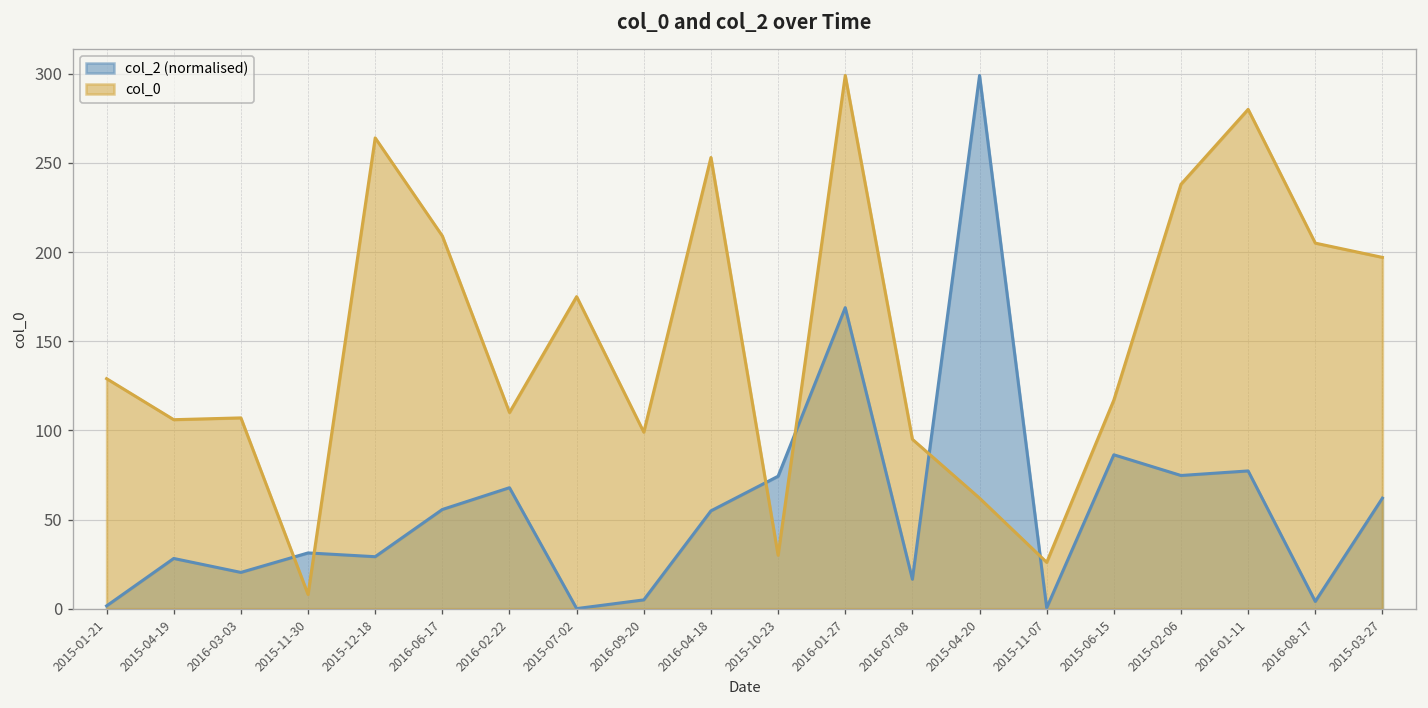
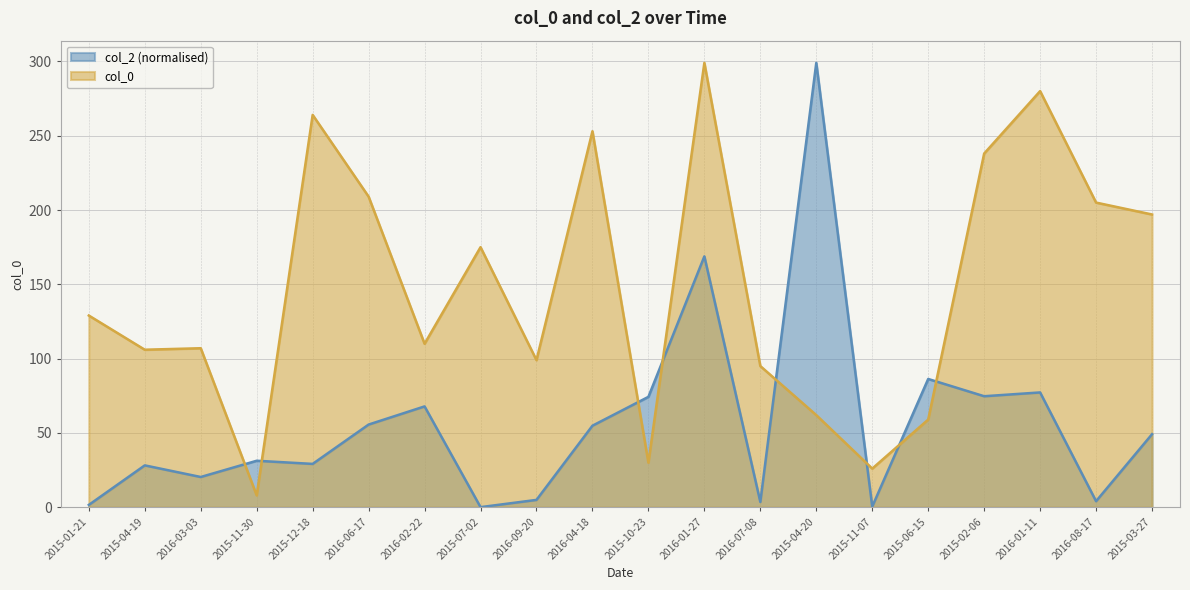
  {
    "col_2 (normalised)": {
      "2015-01-21": 2,
      "2015-04-19": 28,
      "2016-03-03": 20,
      "2015-11-30": 31,
      "2015-12-18": 29,
      "2016-06-17": 56,
      "2016-02-22": 68,
      "2015-07-02": 0,
      "2016-09-20": 5,
      "2016-04-18": 55,
      "2015-10-23": 74,
      "2016-01-27": 169,
-     "2016-07-08": 17,
+     "2016-07-08": 4,
      "2015-04-20": 299,
      "2015-11-07": 0,
      "2015-06-15": 86,
      "2015-02-06": 75,
      "2016-01-11": 77,
      "2016-08-17": 4,
-     "2015-03-27": 62
+     "2015-03-27": 49
    },
    "col_0": {
      "2015-01-21": 129,
      "2015-04-19": 106,
      "2016-03-03": 107,
      "2015-11-30": 8,
      "2015-12-18": 264,
      "2016-06-17": 209,
      "2016-02-22": 110,
      "2015-07-02": 175,
      "2016-09-20": 99,
      "2016-04-18": 253,
      "2015-10-23": 30,
      "2016-01-27": 299,
      "2016-07-08": 95,
      "2015-04-20": 62,
      "2015-11-07": 26,
-     "2015-06-15": 117,
+     "2015-06-15": 59,
      "2015-02-06": 238,
      "2016-01-11": 280,
      "2016-08-17": 205,
      "2015-03-27": 197
    }
  }
